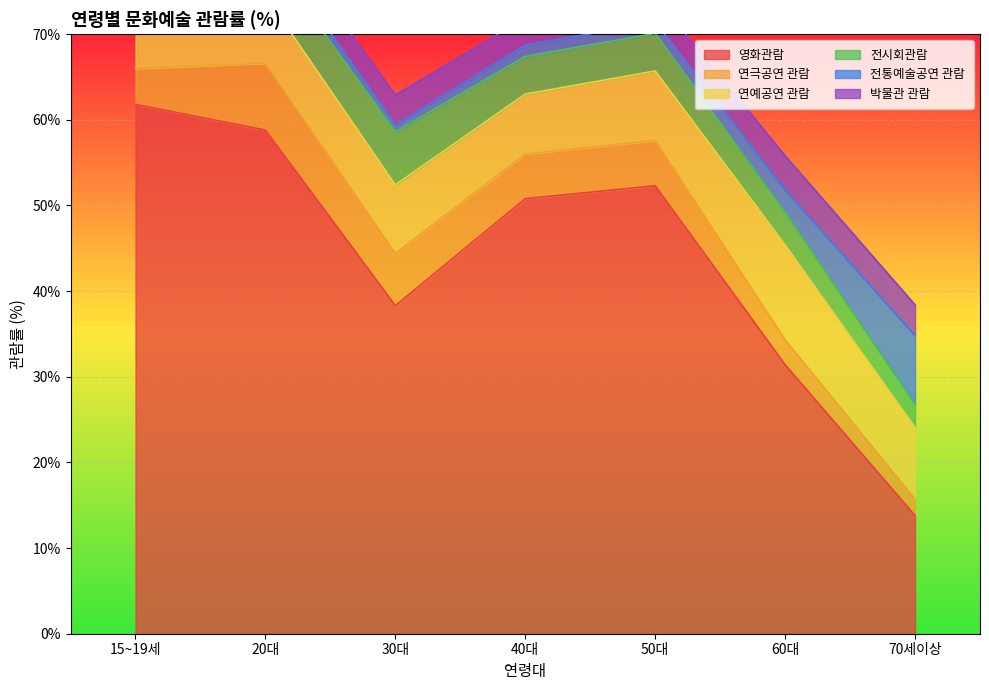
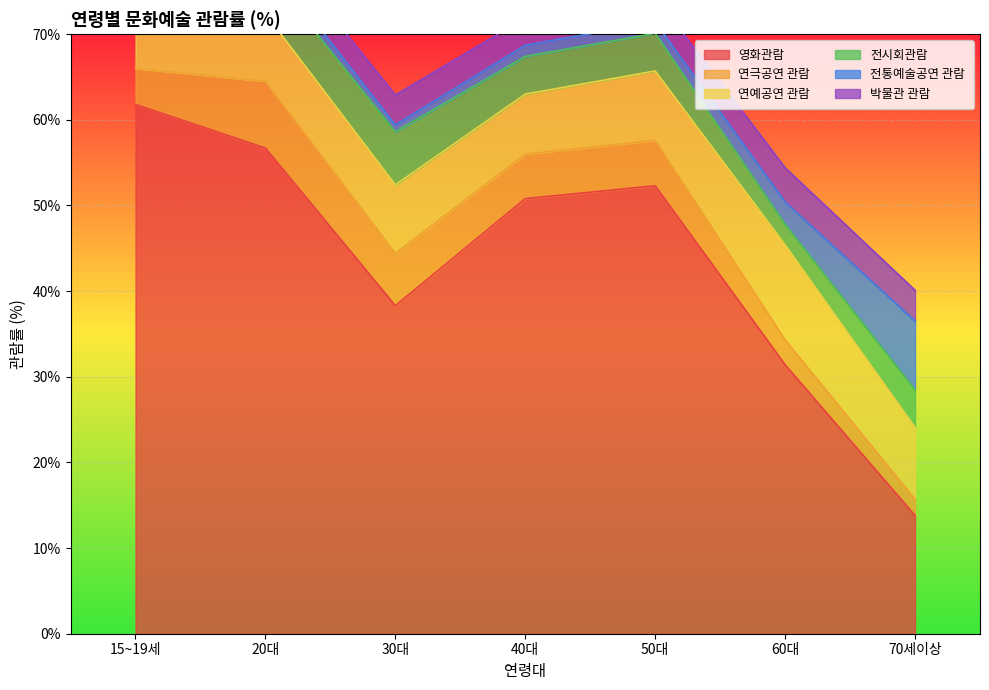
  {
    "영화관람": {
      "15~19세": "62%",
-     "20대": "59%",
+     "20대": "57%",
      "30대": "38%",
      "40대": "51%",
      "50대": "52%",
      "60대": "31%",
      "70세이상": "14%"
    },
    "전시회관람": {
      "30대": "6%",
      "40대": "4%",
      "50대": "4%",
-     "60대": "4%",
-     "70세이상": "3%"
+     "60대": "2%",
+     "70세이상": "4%"
    },
    "전통예술공연 관람": {
      "30대": "1%",
      "40대": "1%",
      "60대": "3%",
      "70세이상": "8%"
    },
    "박물관 관람": {
      "30대": "4%",
      "60대": "4%",
      "70세이상": "4%"
    }
  }
